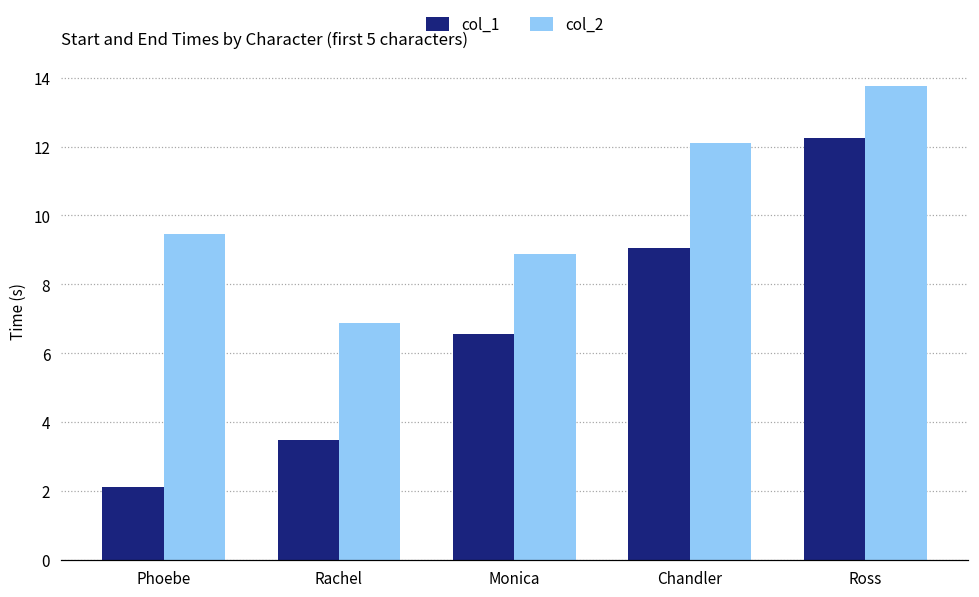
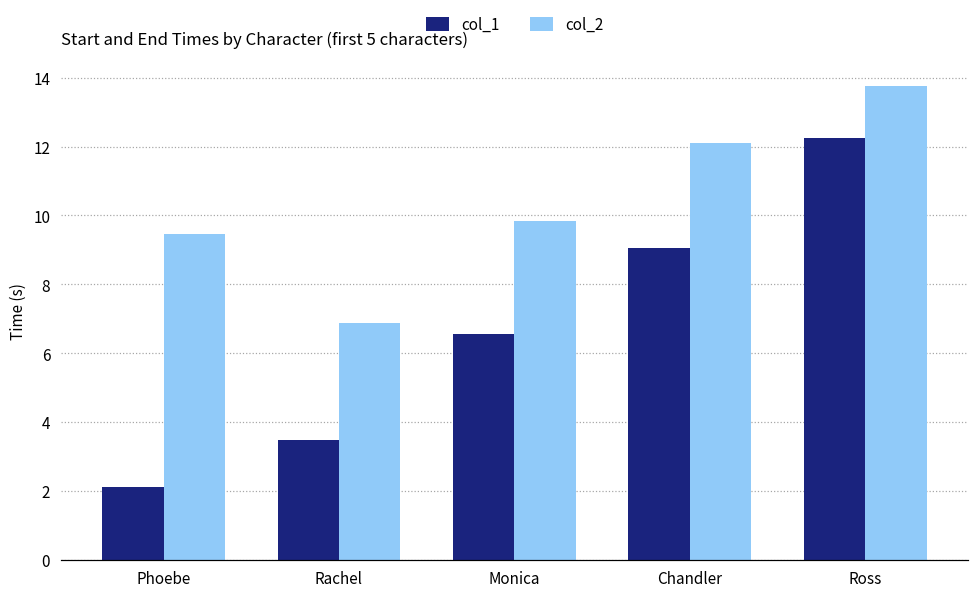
  {
    "col_1": {
      "Phoebe": 2.1,
      "Rachel": 3.5,
      "Monica": 6.5,
      "Chandler": 9.0,
      "Ross": 12.3
    },
    "col_2": {
      "Phoebe": 9.5,
      "Rachel": 6.9,
-     "Monica": 8.9,
+     "Monica": 9.9,
      "Chandler": 12.1,
      "Ross": 13.8
    }
  }
